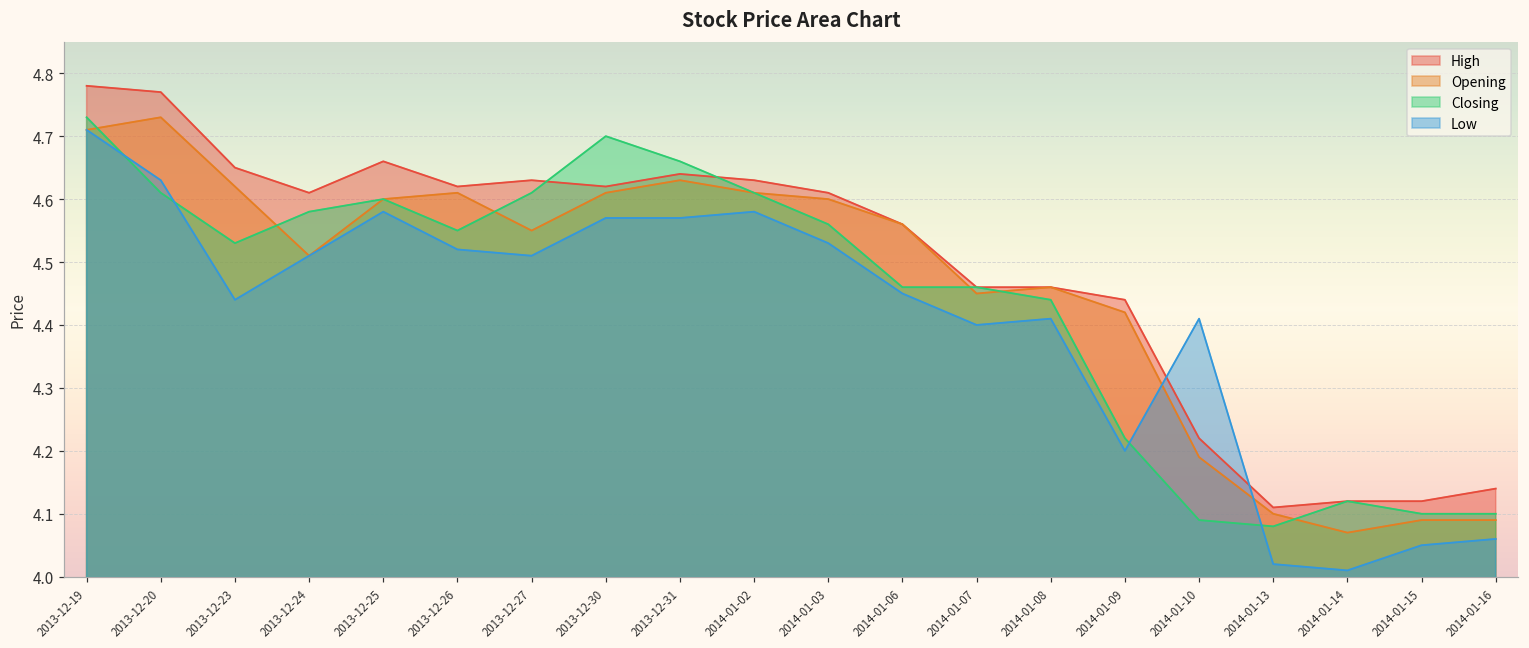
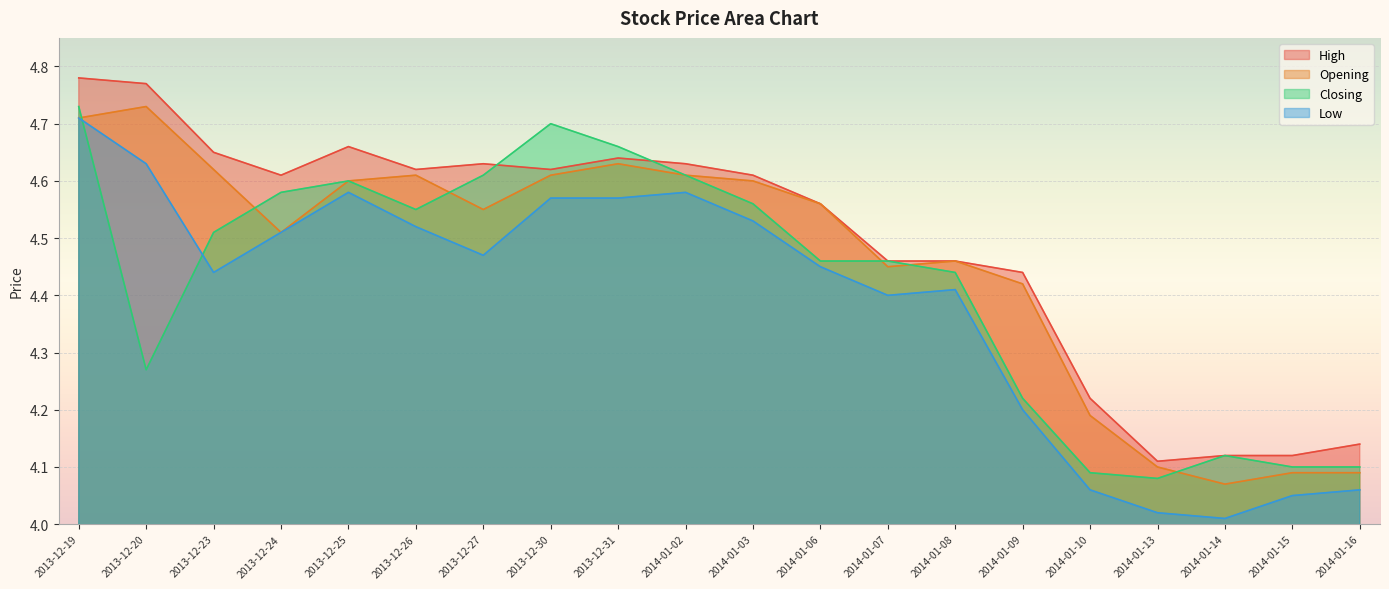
  {
    "Closing": {
      "2013-12-19": 4.73,
-     "2013-12-20": 4.61,
-     "2013-12-23": 4.53,
+     "2013-12-20": 4.27,
+     "2013-12-23": 4.51,
      "2013-12-24": 4.58,
      "2013-12-26": 4.55,
      "2013-12-27": 4.61,
      "2013-12-30": 4.70,
      "2013-12-31": 4.66,
      "2014-01-03": 4.56,
      "2014-01-06": 4.46,
      "2014-01-08": 4.44,
      "2014-01-09": 4.22,
      "2014-01-10": 4.09,
      "2014-01-13": 4.08,
      "2014-01-15": 4.10,
      "2014-01-16": 4.10
    },
    "Low": {
      "2013-12-20": 4.63,
      "2013-12-23": 4.44,
      "2013-12-25": 4.58,
      "2013-12-26": 4.52,
-     "2013-12-27": 4.51,
+     "2013-12-27": 4.47,
      "2013-12-30": 4.57,
      "2013-12-31": 4.57,
      "2014-01-02": 4.58,
      "2014-01-03": 4.53,
      "2014-01-06": 4.45,
      "2014-01-07": 4.40,
      "2014-01-08": 4.41,
      "2014-01-09": 4.20,
-     "2014-01-10": 4.41,
+     "2014-01-10": 4.06,
      "2014-01-13": 4.02,
      "2014-01-14": 4.01,
      "2014-01-15": 4.05,
      "2014-01-16": 4.06
    }
  }
